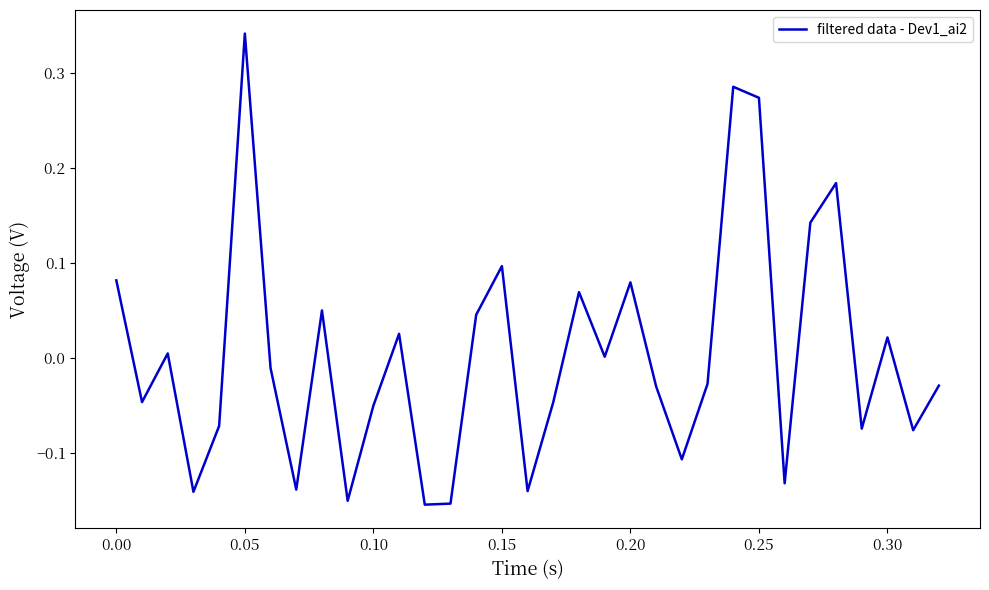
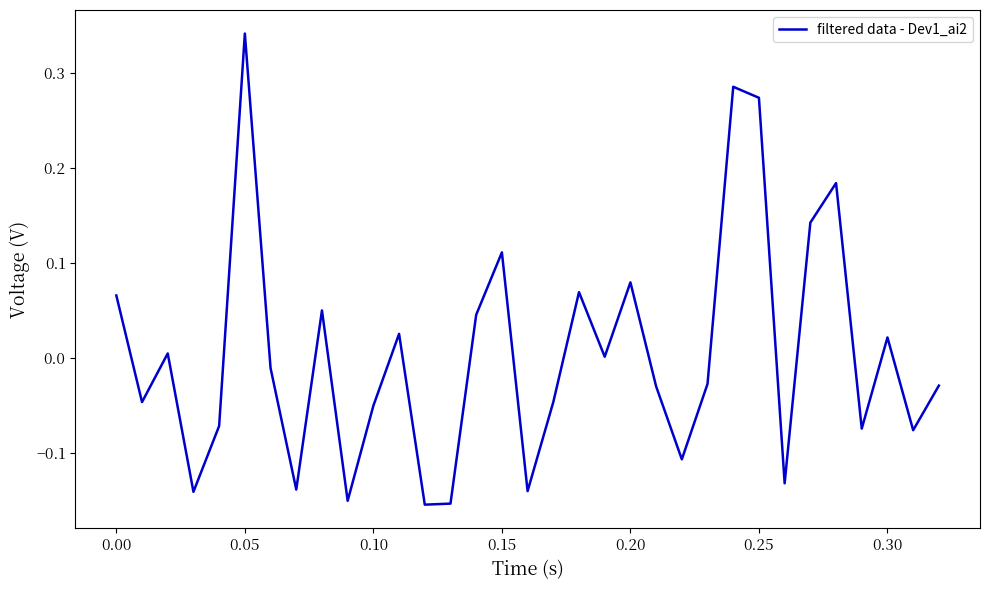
  {
-   "0.00": 0.08,
+   "0.00": 0.07,
    "0.05": 0.34,
    "0.10": -0.05,
-   "0.15": 0.10,
+   "0.15": 0.11,
    "0.20": 0.08,
    "0.25": 0.27,
    "0.30": 0.02
  }
